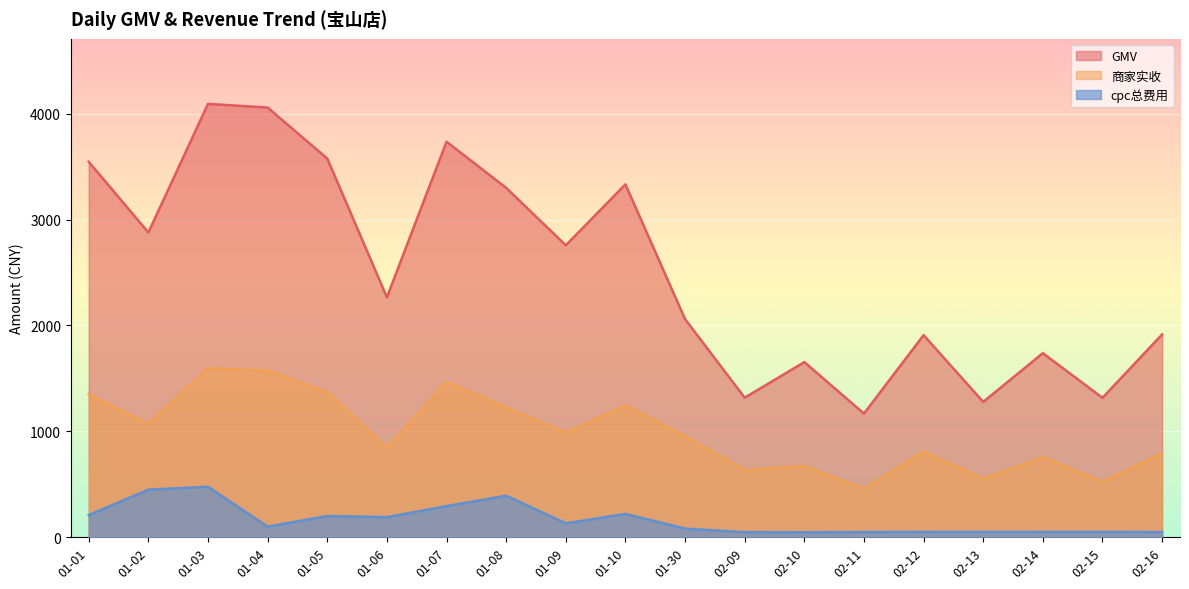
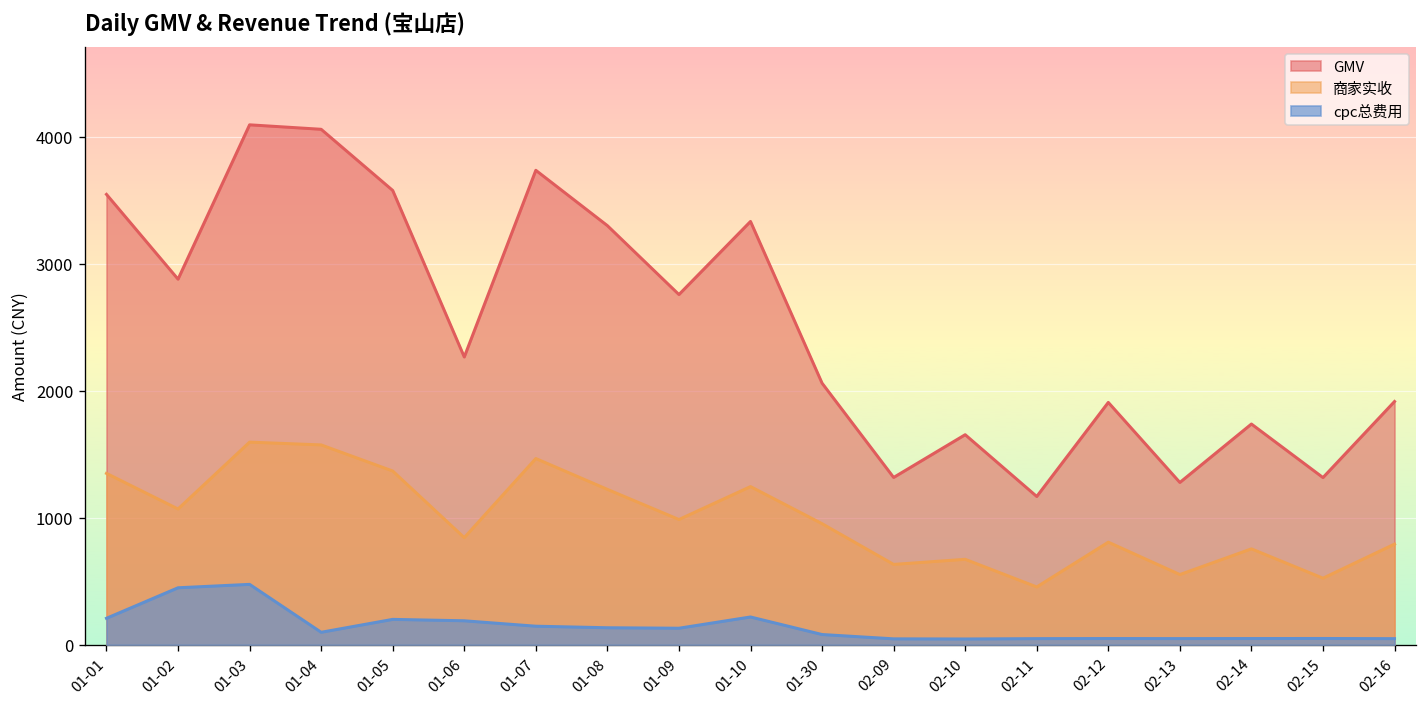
  {
    "cpc总费用": {
      "01-01": 210,
      "01-02": 450,
      "01-03": 480,
      "01-04": 100,
      "01-05": 200,
      "01-06": 190,
-     "01-07": 290,
-     "01-08": 390,
+     "01-07": 150,
+     "01-08": 130,
      "01-09": 130,
      "01-10": 220,
      "01-30": 80,
      "02-09": 50,
      "02-10": 50,
      "02-11": 50,
      "02-12": 50,
      "02-13": 50,
      "02-14": 50,
      "02-15": 50,
      "02-16": 50
    }
  }
